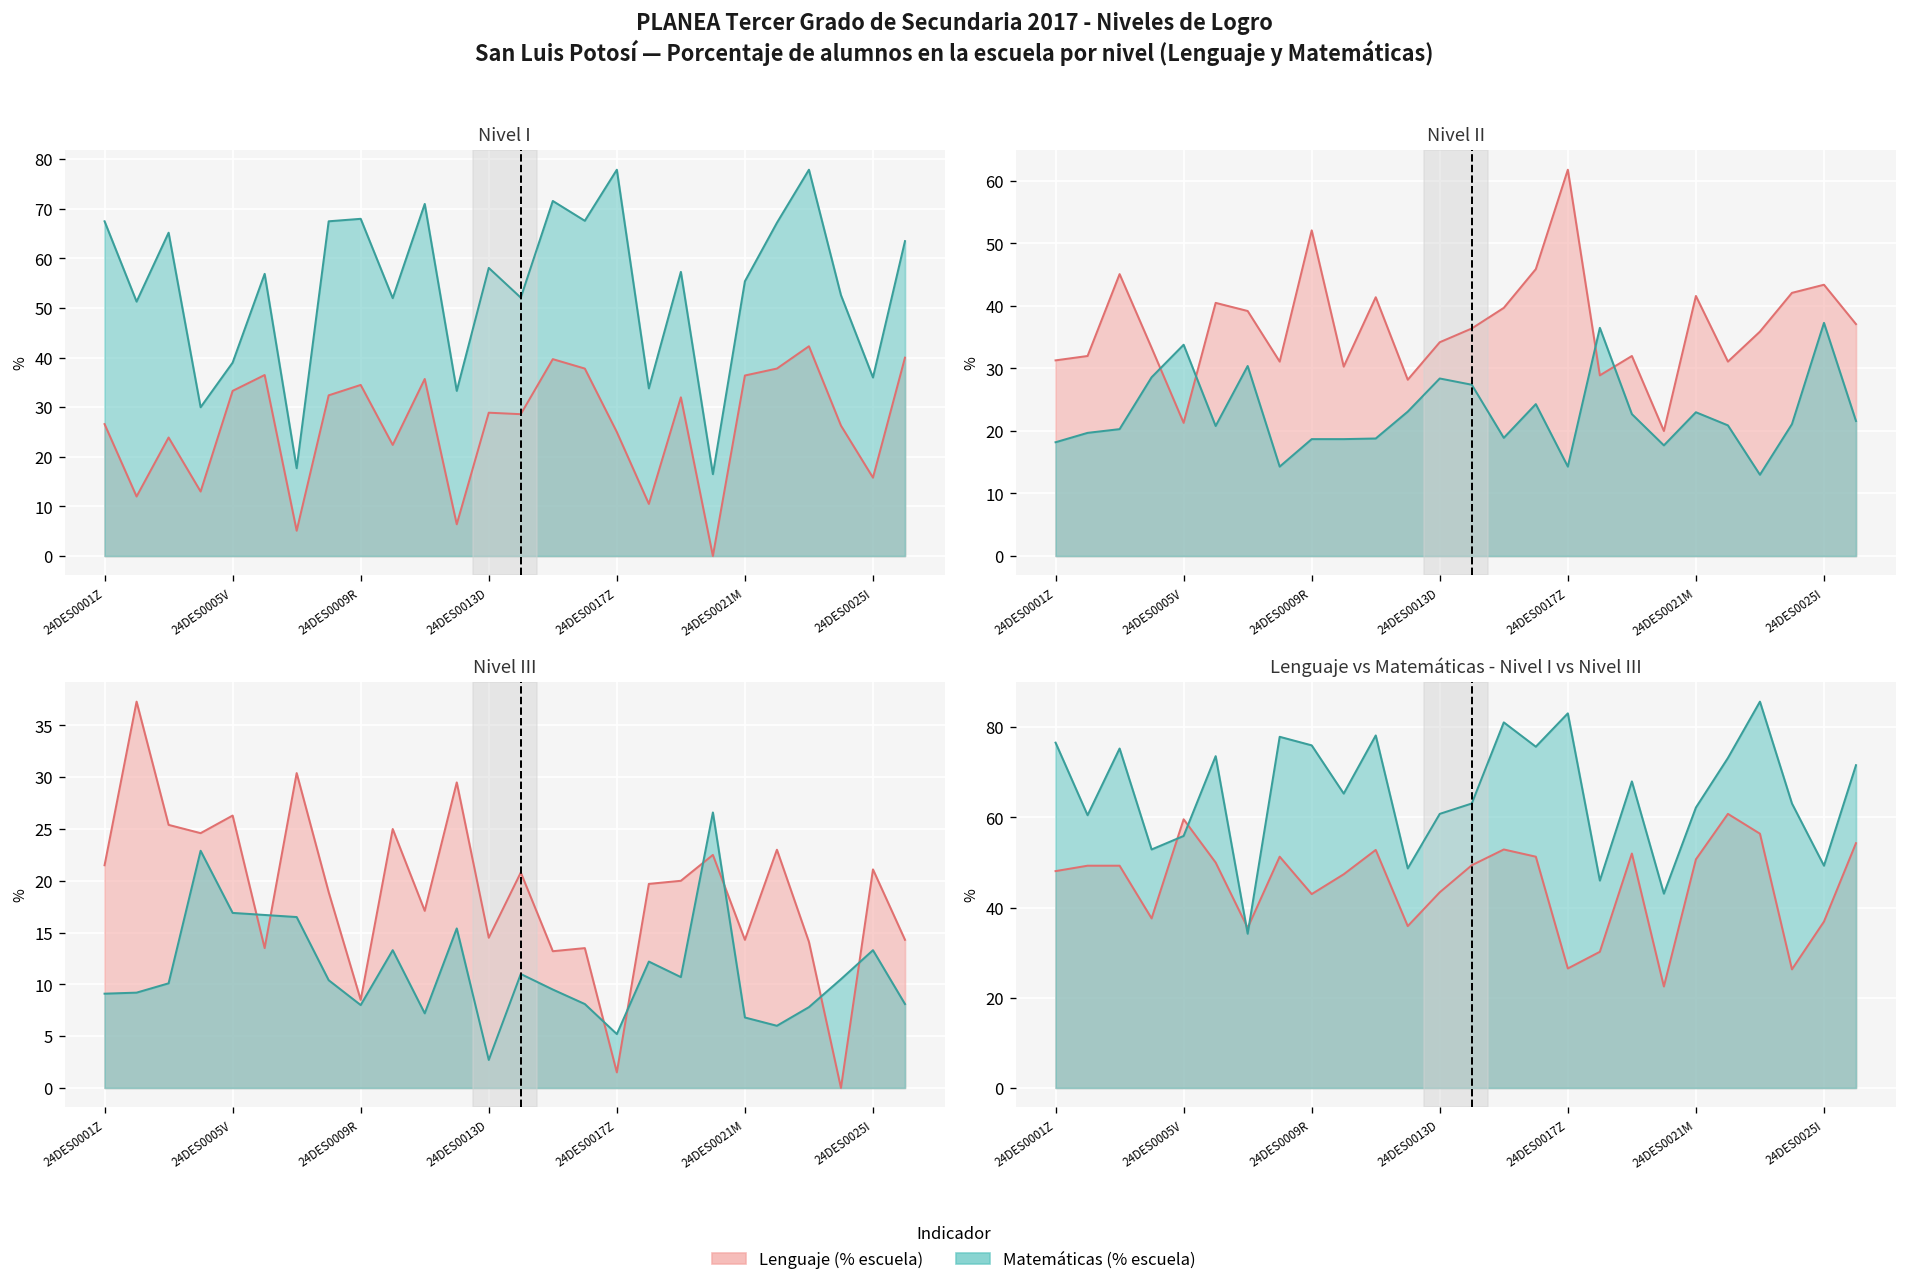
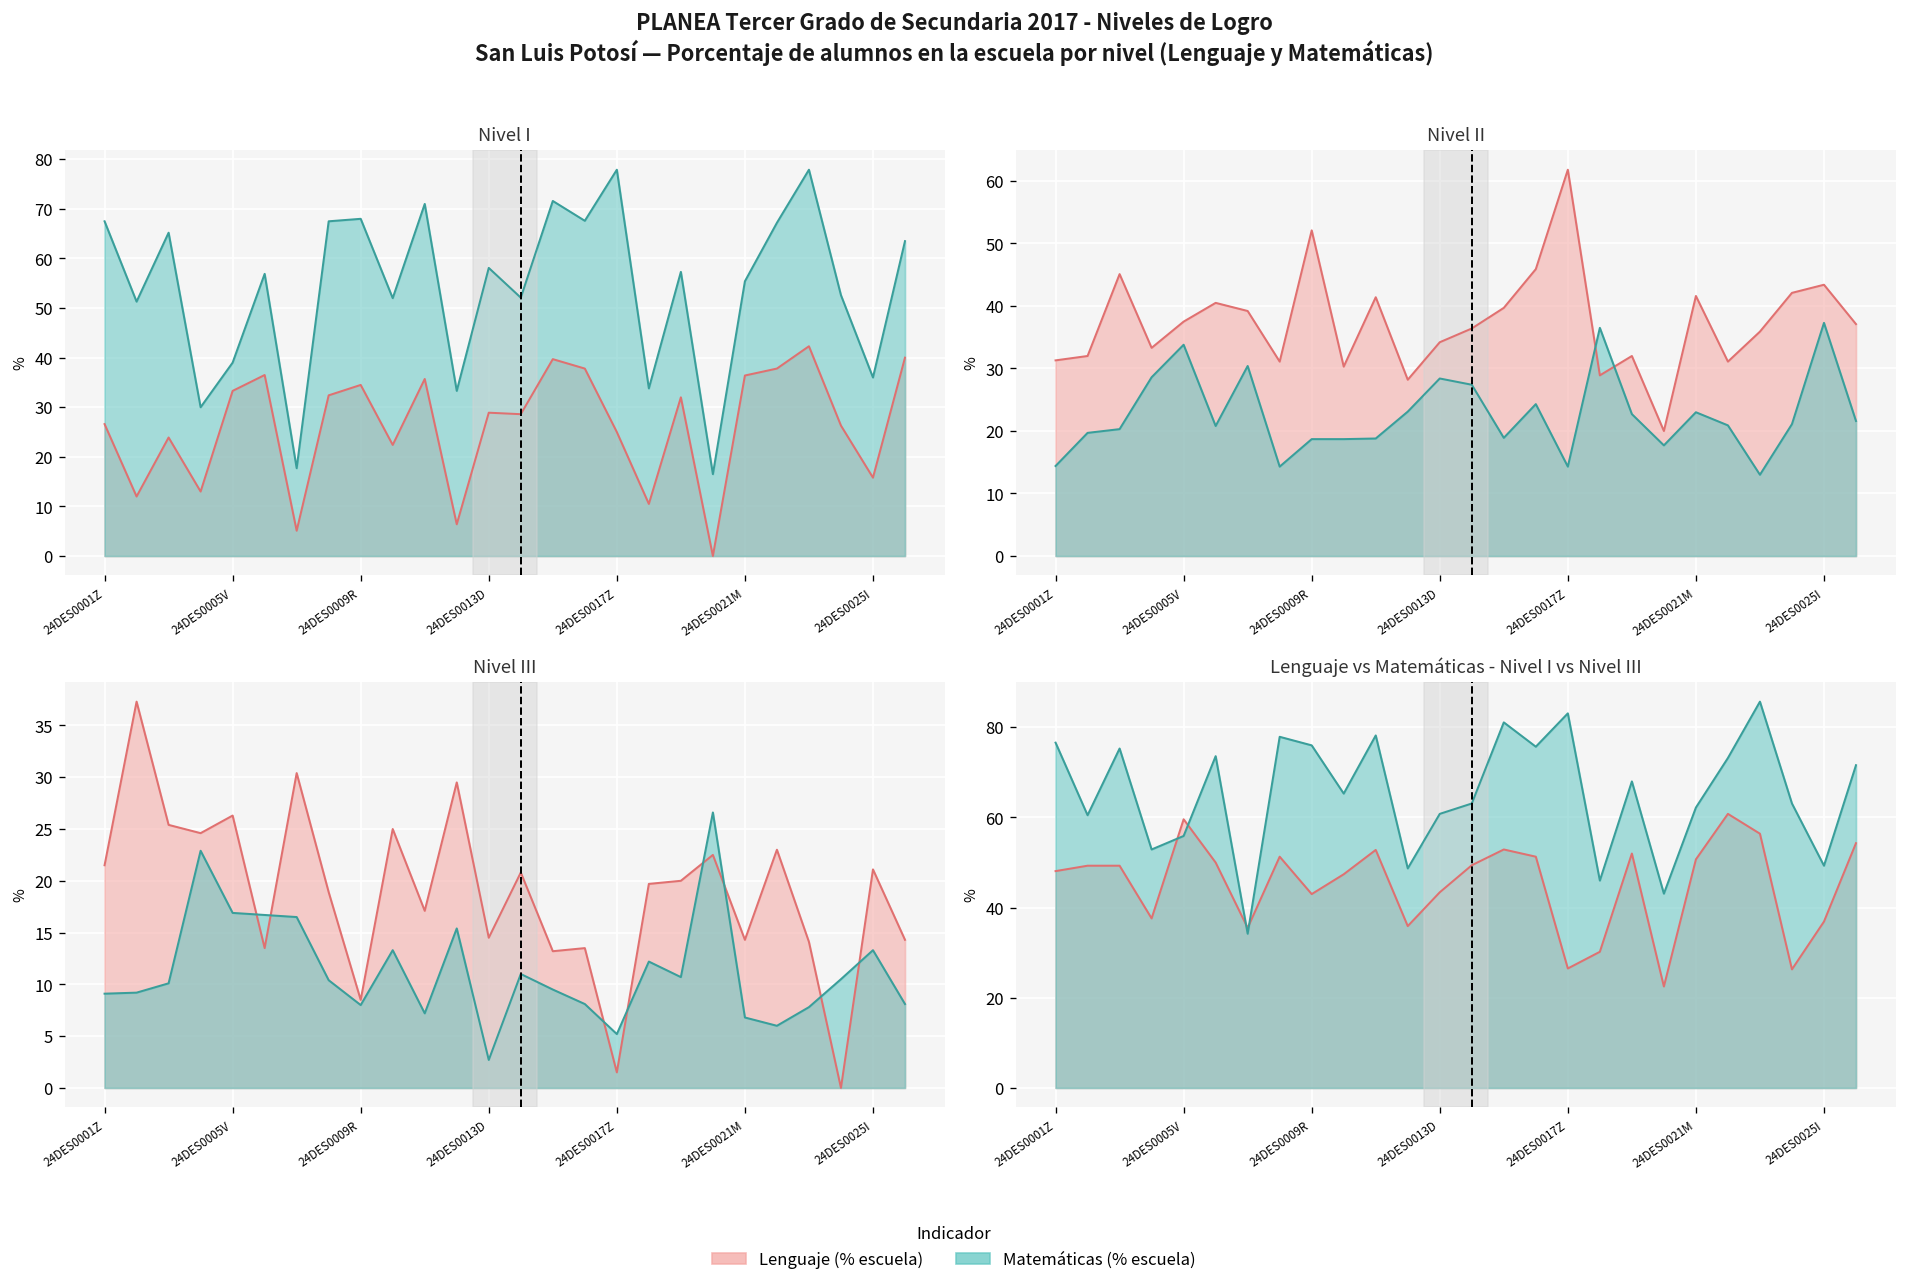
  {
    "Nivel I": {
      "Lenguaje (% escuela)": {
        "24DES0001Z": 27,
        "24DES0005V": 33,
        "24DES0009R": 35,
        "24DES0013D": 29,
        "24DES0017Z": 25,
        "24DES0021M": 36,
        "24DES0025I": 16
      },
      "Matemáticas (% escuela)": {
        "24DES0001Z": 68,
        "24DES0005V": 39,
        "24DES0009R": 68,
        "24DES0013D": 58,
        "24DES0017Z": 78,
        "24DES0021M": 55,
        "24DES0025I": 36
      }
    },
    "Nivel II": {
      "Lenguaje (% escuela)": {
        "24DES0001Z": 31,
-       "24DES0005V": 21,
+       "24DES0005V": 38,
        "24DES0009R": 52,
        "24DES0013D": 34,
        "24DES0017Z": 62,
        "24DES0021M": 42,
        "24DES0025I": 43
      },
      "Matemáticas (% escuela)": {
-       "24DES0001Z": 18,
+       "24DES0001Z": 14,
        "24DES0005V": 34,
        "24DES0009R": 19,
        "24DES0013D": 28,
        "24DES0017Z": 14,
        "24DES0021M": 23,
        "24DES0025I": 37
      }
    },
    "Nivel III": {
      "Lenguaje (% escuela)": {
        "24DES0001Z": 22,
        "24DES0005V": 26,
        "24DES0009R": 9,
        "24DES0013D": 15,
        "24DES0017Z": 2,
        "24DES0021M": 14,
        "24DES0025I": 21
      },
      "Matemáticas (% escuela)": {
        "24DES0001Z": 9,
        "24DES0005V": 17,
        "24DES0009R": 8,
        "24DES0013D": 3,
        "24DES0017Z": 5,
        "24DES0021M": 7,
        "24DES0025I": 13
      }
    },
    "Lenguaje vs Matemáticas - Nivel I vs Nivel III": {
      "Lenguaje (% escuela)": {
        "24DES0001Z": 48,
        "24DES0005V": 60,
        "24DES0009R": 43,
        "24DES0013D": 43,
        "24DES0017Z": 27,
        "24DES0021M": 51,
        "24DES0025I": 37
      },
      "Matemáticas (% escuela)": {
        "24DES0001Z": 77,
        "24DES0005V": 56,
        "24DES0009R": 76,
        "24DES0013D": 61,
        "24DES0017Z": 83,
        "24DES0021M": 62,
        "24DES0025I": 49
      }
    }
  }
